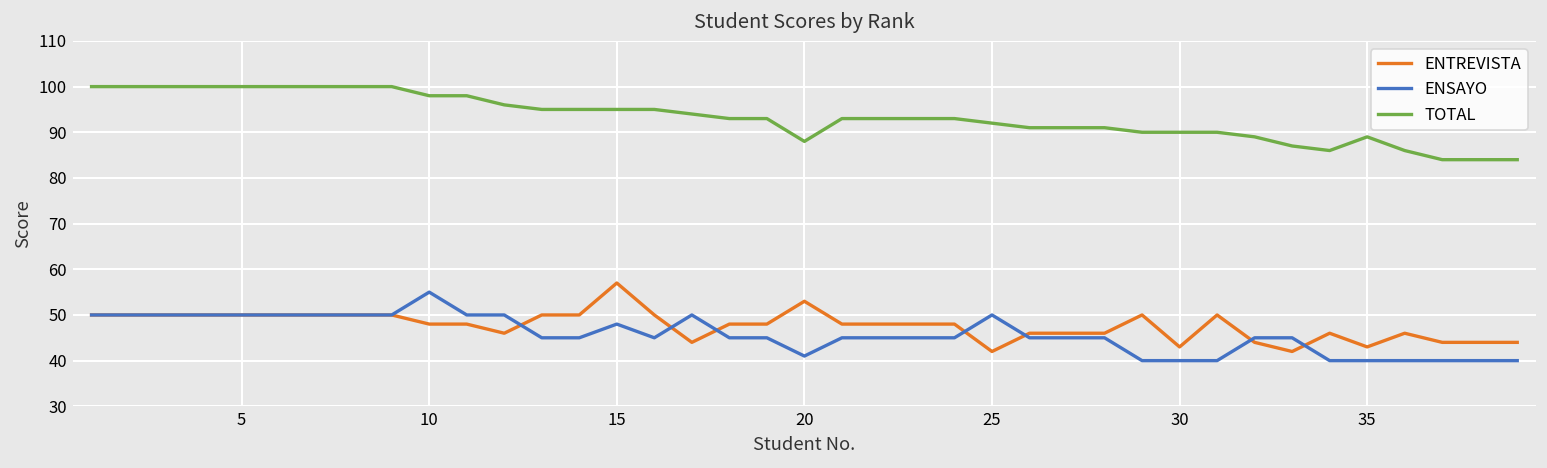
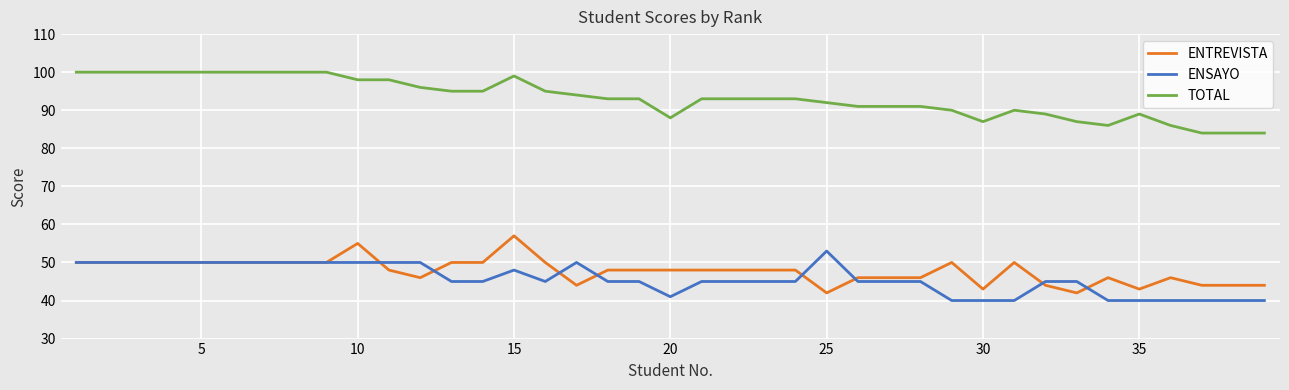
  {
    "ENTREVISTA": {
-     "10": 48,
+     "10": 55,
      "15": 57,
-     "20": 53,
+     "20": 48,
      "25": 42,
      "30": 43,
      "35": 43
    },
    "ENSAYO": {
-     "10": 55,
+     "10": 50,
      "15": 48,
      "20": 41,
-     "25": 50,
+     "25": 53,
      "30": 40,
      "35": 40
    },
    "TOTAL": {
      "5": 100,
      "10": 98,
-     "15": 95,
+     "15": 99,
      "20": 88,
      "25": 92,
-     "30": 90,
+     "30": 87,
      "35": 89
    }
  }
